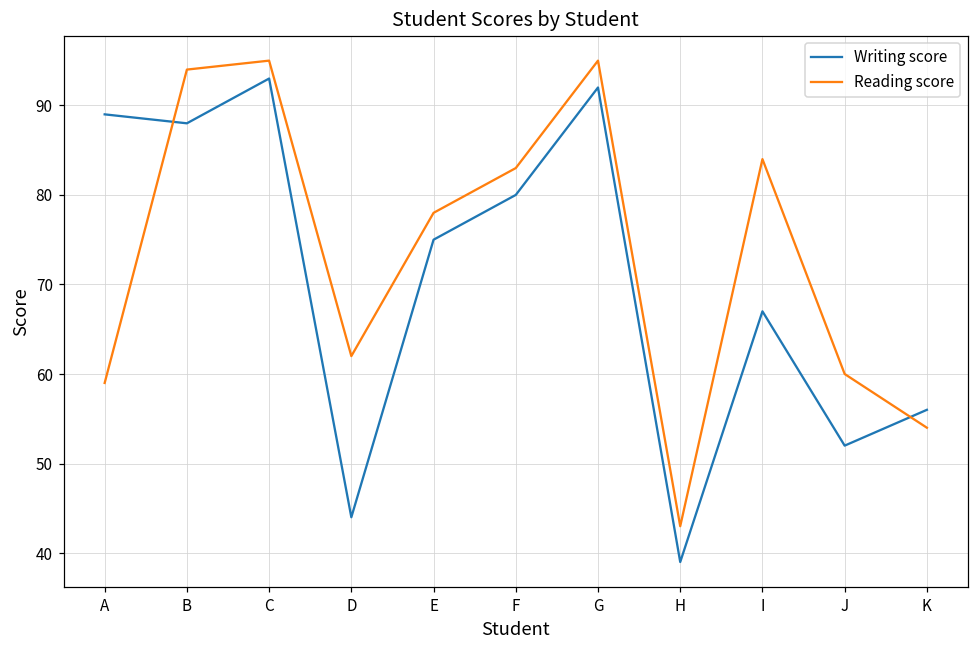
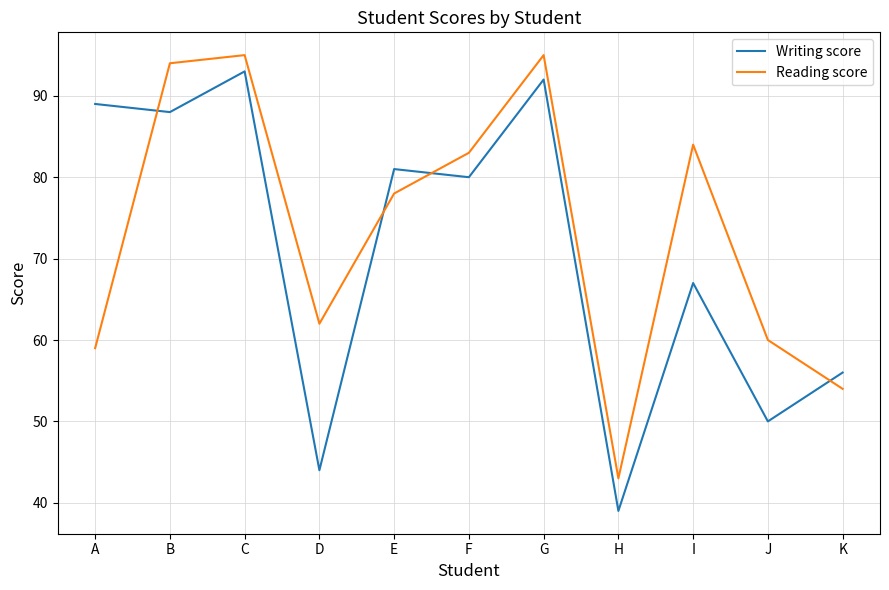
  {
    "Writing score": {
      "A": 89,
      "B": 88,
      "C": 93,
      "D": 44,
-     "E": 75,
+     "E": 81,
      "F": 80,
      "G": 92,
      "H": 39,
      "I": 67,
-     "J": 52,
+     "J": 50,
      "K": 56
    },
    "Reading score": {
      "A": 59,
      "B": 94,
      "C": 95,
      "D": 62,
      "E": 78,
      "F": 83,
      "G": 95,
      "H": 43,
      "I": 84,
      "J": 60,
      "K": 54
    }
  }
